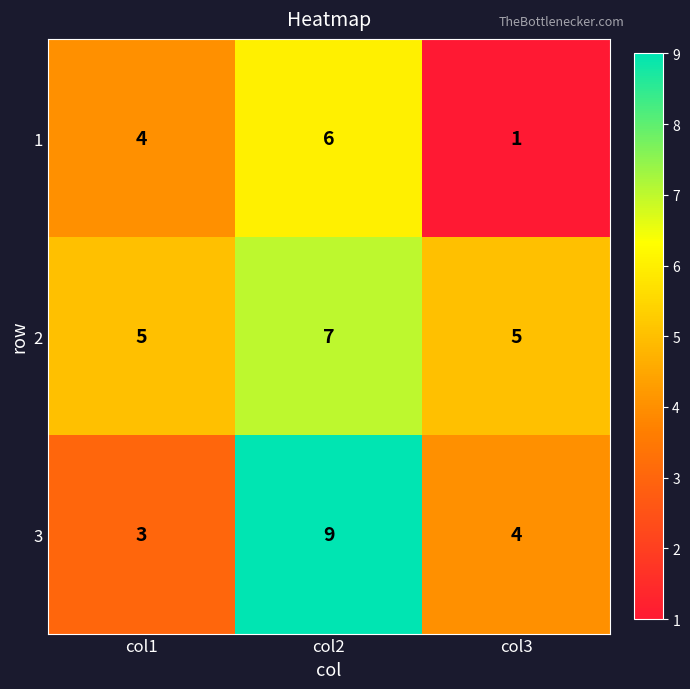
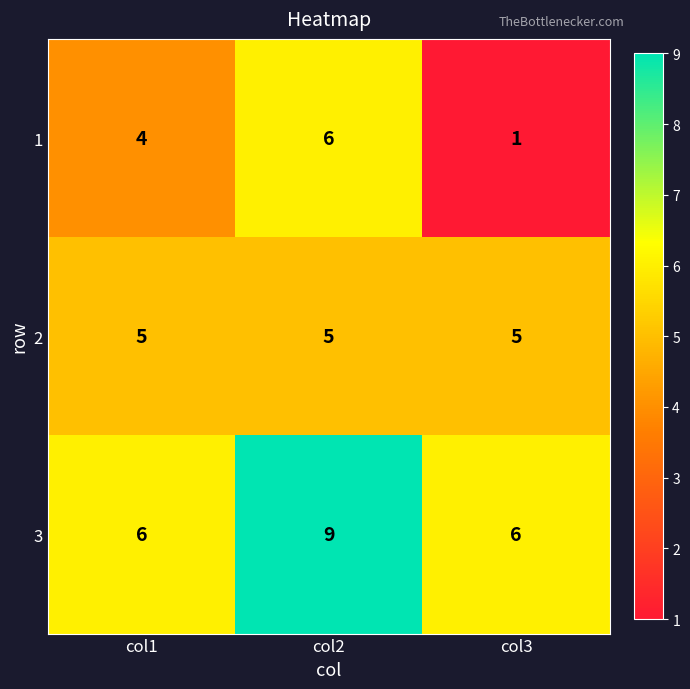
  {
    "1": {
      "col1": 4,
      "col2": 6,
      "col3": 1
    },
    "2": {
      "col1": 5,
-     "col2": 7,
+     "col2": 5,
      "col3": 5
    },
    "3": {
-     "col1": 3,
+     "col1": 6,
      "col2": 9,
-     "col3": 4
+     "col3": 6
    }
  }
